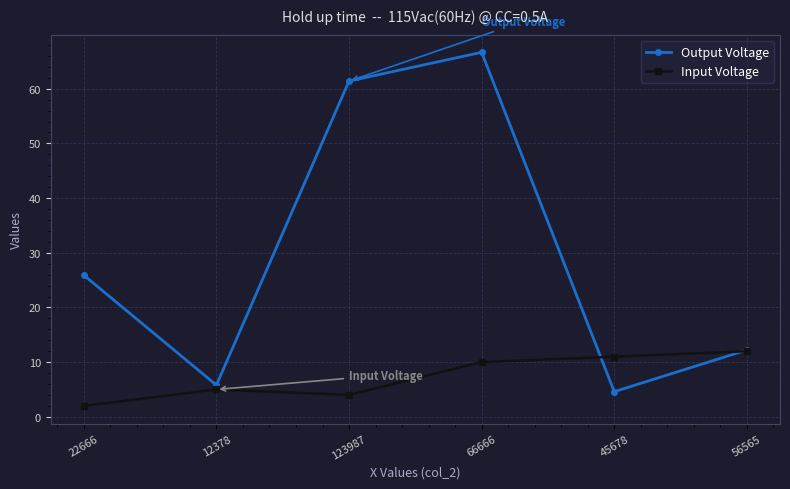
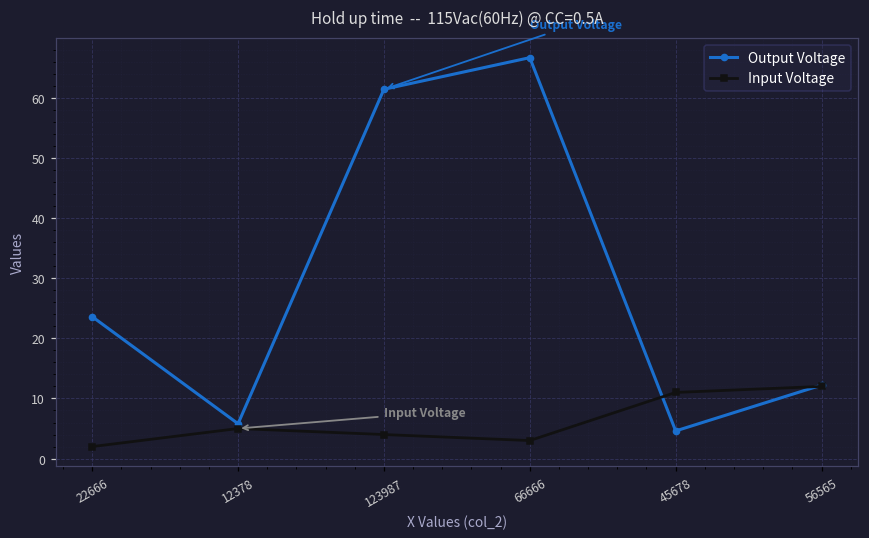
  {
    "Output Voltage": {
-     "22666": 26,
+     "22666": 24,
      "12378": 6,
      "123987": 61,
      "66666": 67,
      "45678": 5
    },
    "Input Voltage": {
      "22666": 2,
      "12378": 5,
      "123987": 4,
-     "66666": 10,
+     "66666": 3,
      "45678": 11
    }
  }
